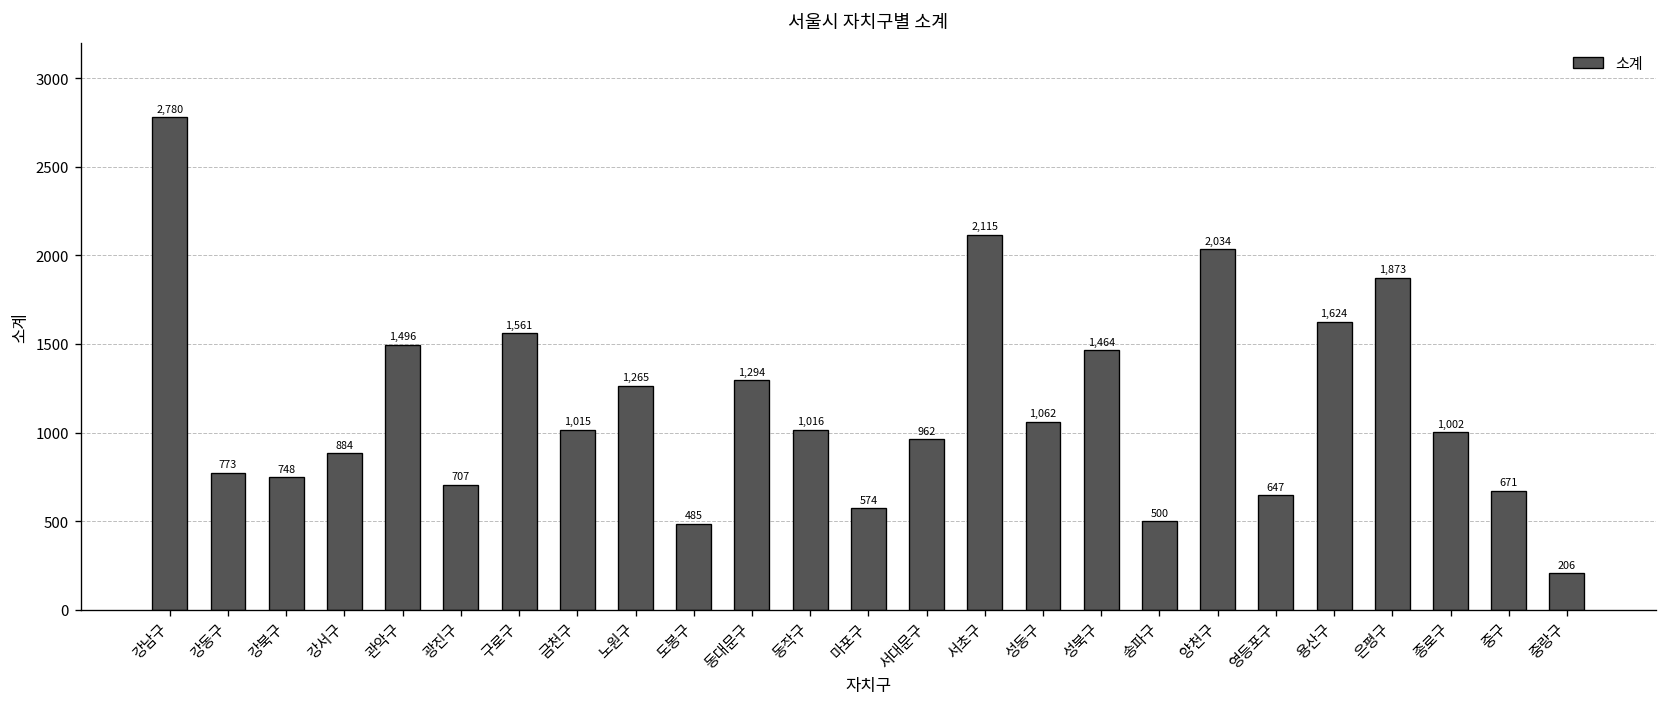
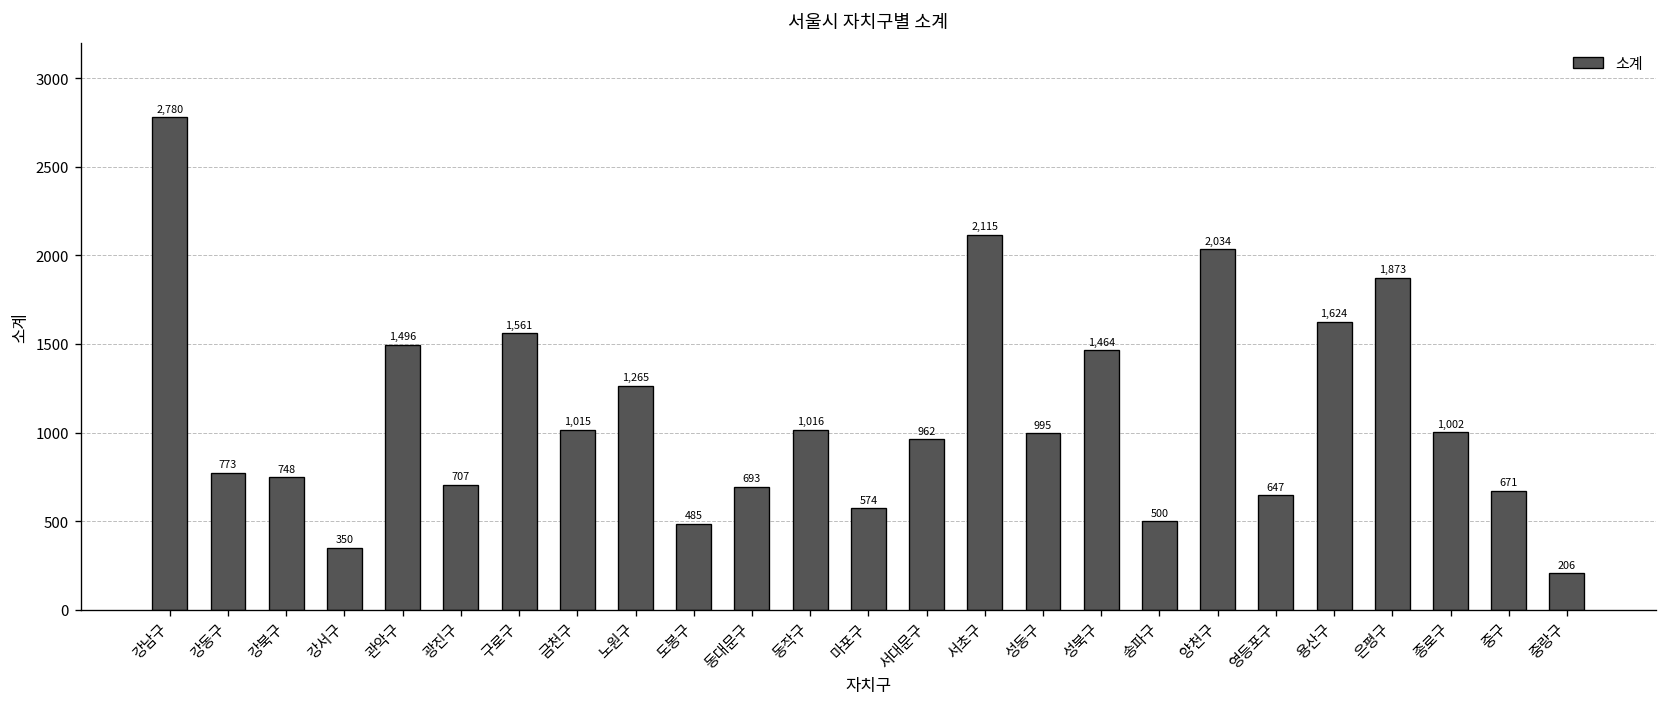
  {
    "강남구": "2,780",
    "강동구": "773",
    "강북구": "748",
-   "강서구": "884",
+   "강서구": "350",
    "관악구": "1,496",
    "광진구": "707",
    "구로구": "1,561",
    "금천구": "1,015",
    "노원구": "1,265",
    "도봉구": "485",
-   "동대문구": "1,294",
+   "동대문구": "693",
    "동작구": "1,016",
    "마포구": "574",
    "서대문구": "962",
    "서초구": "2,115",
-   "성동구": "1,062",
+   "성동구": "995",
    "성북구": "1,464",
    "송파구": "500",
    "양천구": "2,034",
    "영등포구": "647",
    "용산구": "1,624",
    "은평구": "1,873",
    "종로구": "1,002",
    "중구": "671",
    "중랑구": "206"
  }
